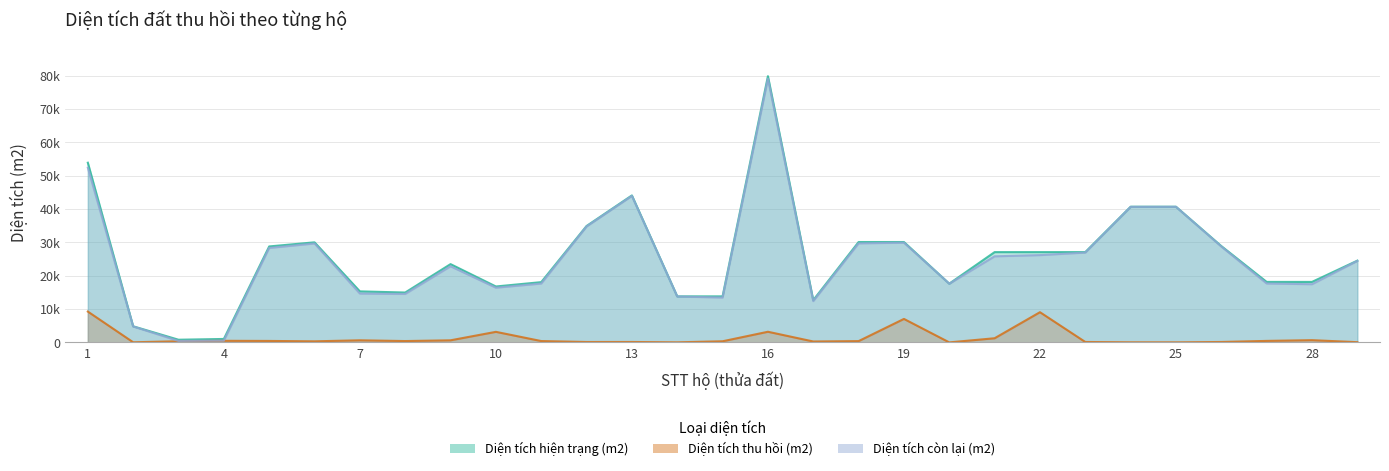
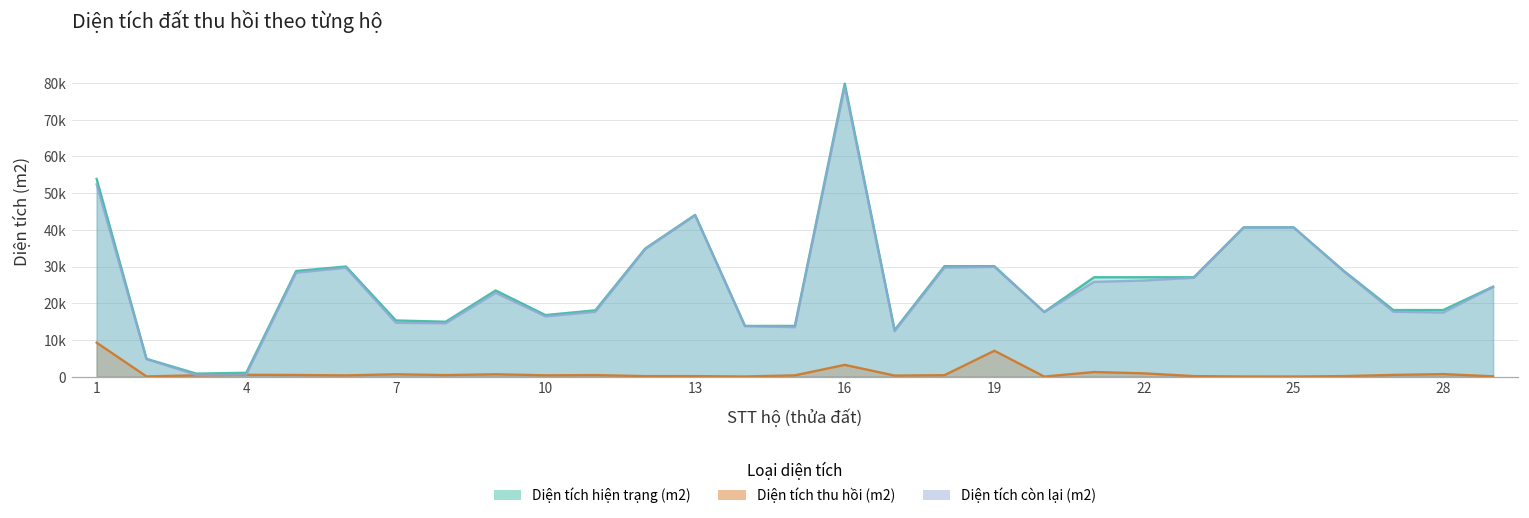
  {
    "Diện tích thu hồi (m2)": {
      "1": 9000,
      "7": 1000,
-     "10": 3000,
+     "10": 0,
      "13": 0,
      "16": 3000,
      "19": 7000,
-     "22": 9000,
+     "22": 1000,
      "25": 0,
      "28": 1000
    }
  }
